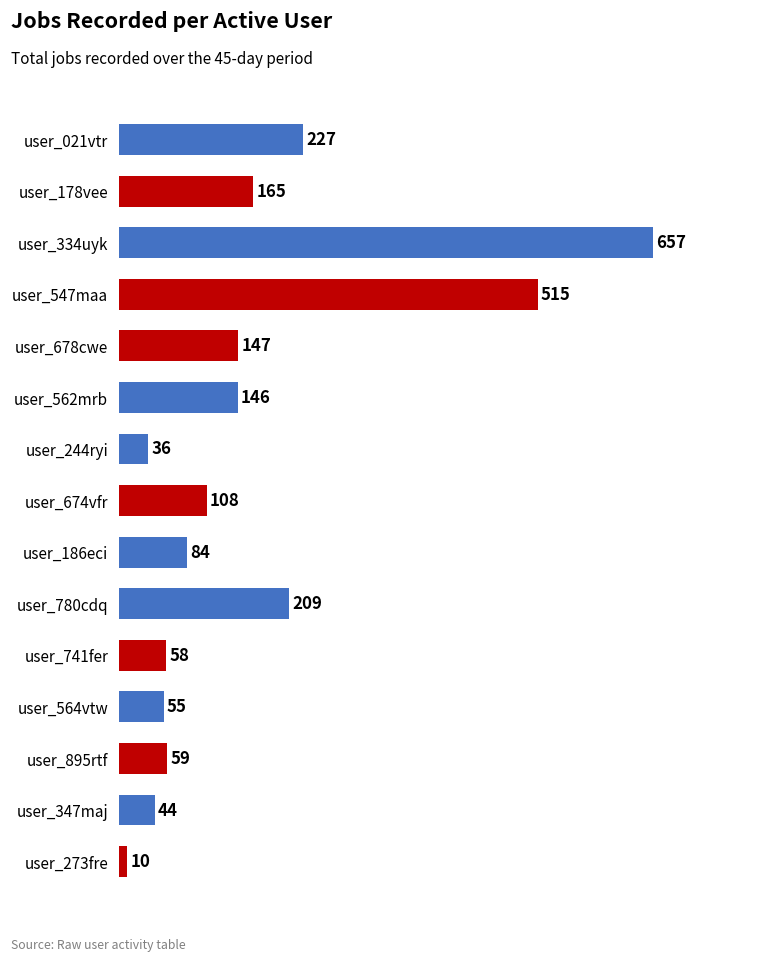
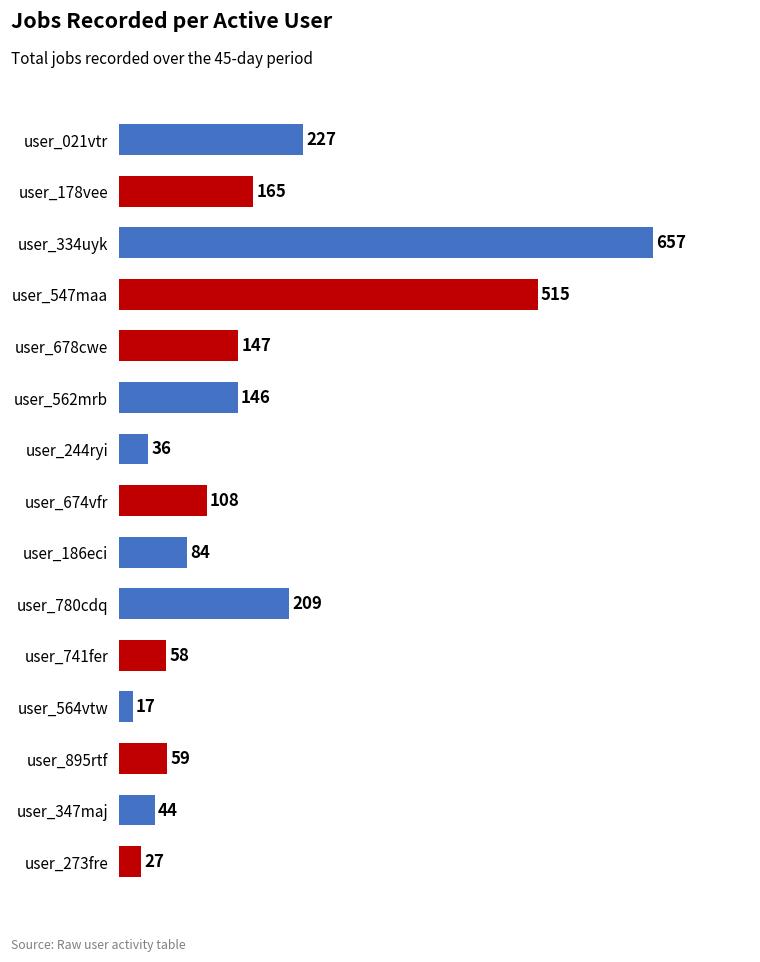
  {
    "user_021vtr": 227,
    "user_178vee": 165,
    "user_334uyk": 657,
    "user_547maa": 515,
    "user_678cwe": 147,
    "user_562mrb": 146,
    "user_244ryi": 36,
    "user_674vfr": 108,
    "user_186eci": 84,
    "user_780cdq": 209,
    "user_741fer": 58,
-   "user_564vtw": 55,
+   "user_564vtw": 17,
    "user_895rtf": 59,
    "user_347maj": 44,
-   "user_273fre": 10
+   "user_273fre": 27
  }
